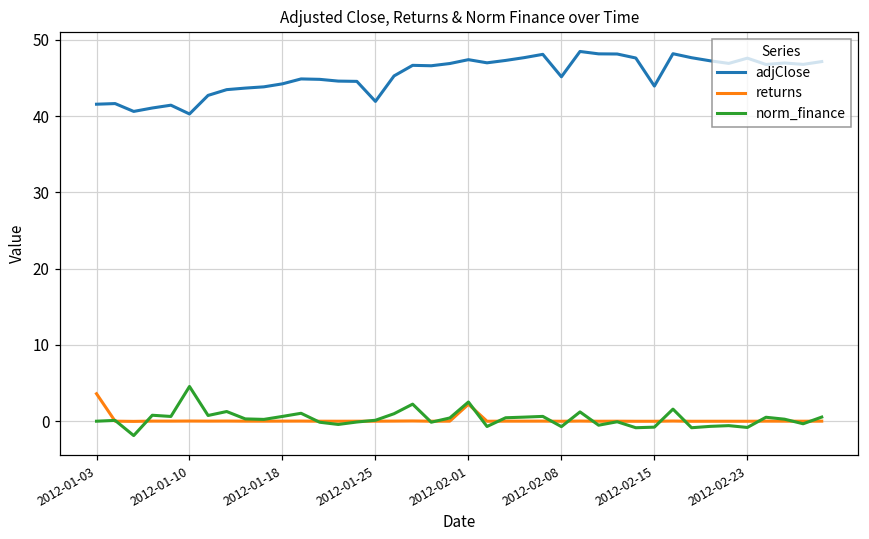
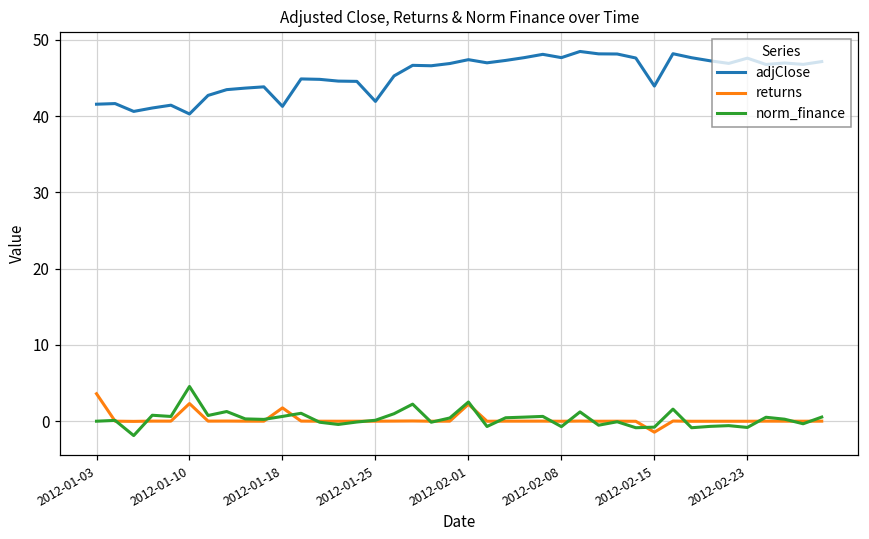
  {
    "adjClose": {
      "2012-01-03": 42,
      "2012-01-10": 40,
-     "2012-01-18": 44,
+     "2012-01-18": 41,
      "2012-01-25": 42,
      "2012-02-01": 47,
-     "2012-02-08": 45,
+     "2012-02-08": 48,
      "2012-02-15": 44
    },
    "returns": {
      "2012-01-03": 4,
-     "2012-01-10": 0,
-     "2012-01-18": 0,
+     "2012-01-10": 2,
+     "2012-01-18": 2,
      "2012-02-08": 0,
-     "2012-02-15": 0,
+     "2012-02-15": -1,
      "2012-02-23": 0
    },
    "norm_finance": {
      "2012-01-03": 0,
      "2012-01-10": 5,
      "2012-01-18": 1,
      "2012-02-08": -1,
      "2012-02-15": -1,
      "2012-02-23": -1
    }
  }
